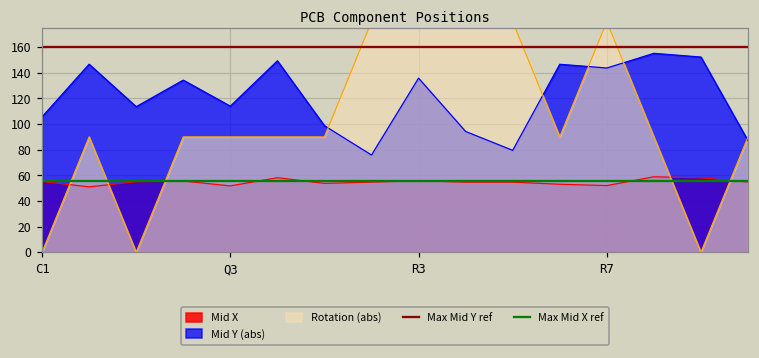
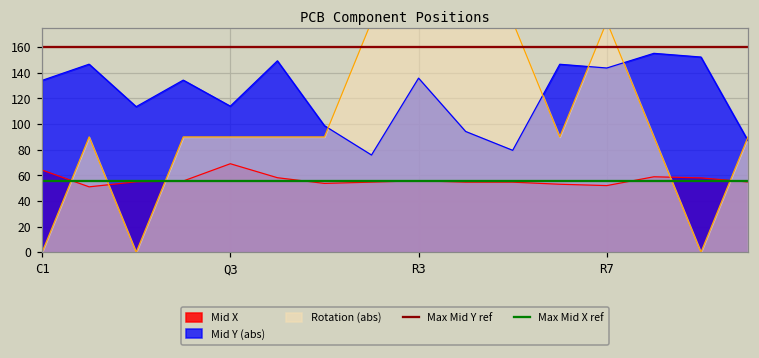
  {
    "Mid X": {
-     "C1": 55,
-     "Q3": 52,
+     "C1": 64,
+     "Q3": 69,
      "R3": 56,
      "R7": 52
    },
    "Mid Y (abs)": {
-     "C1": 106,
+     "C1": 134,
      "Q3": 114,
      "R3": 136,
      "R7": 144
    },
    "Rotation (abs)": {
      "C1": 0,
      "Q3": 90
    }
  }
